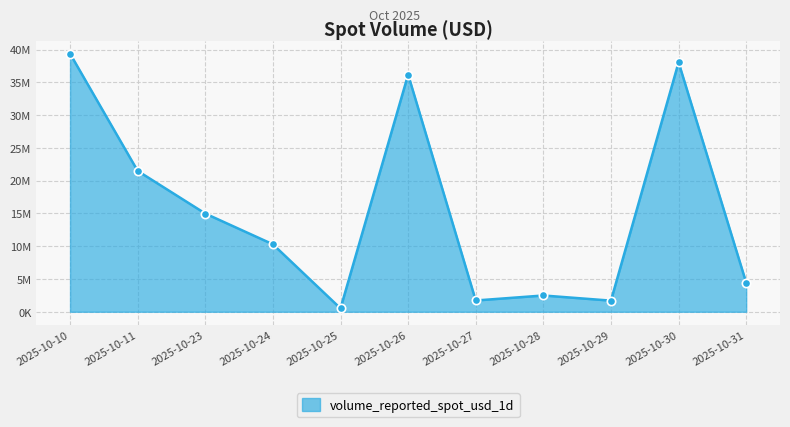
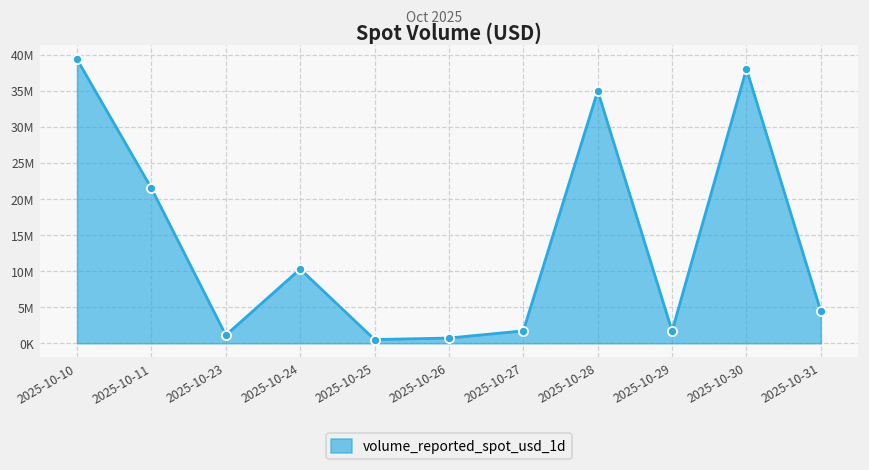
  {
    "2025-10-10": 39000000,
    "2025-10-11": 21000000,
-   "2025-10-23": 15000000,
+   "2025-10-23": 1000000,
    "2025-10-24": 10000000,
    "2025-10-25": 1000000,
-   "2025-10-26": 36000000,
+   "2025-10-26": 1000000,
    "2025-10-27": 2000000,
-   "2025-10-28": 2000000,
+   "2025-10-28": 35000000,
    "2025-10-29": 2000000,
    "2025-10-30": 38000000,
    "2025-10-31": 4000000
  }
